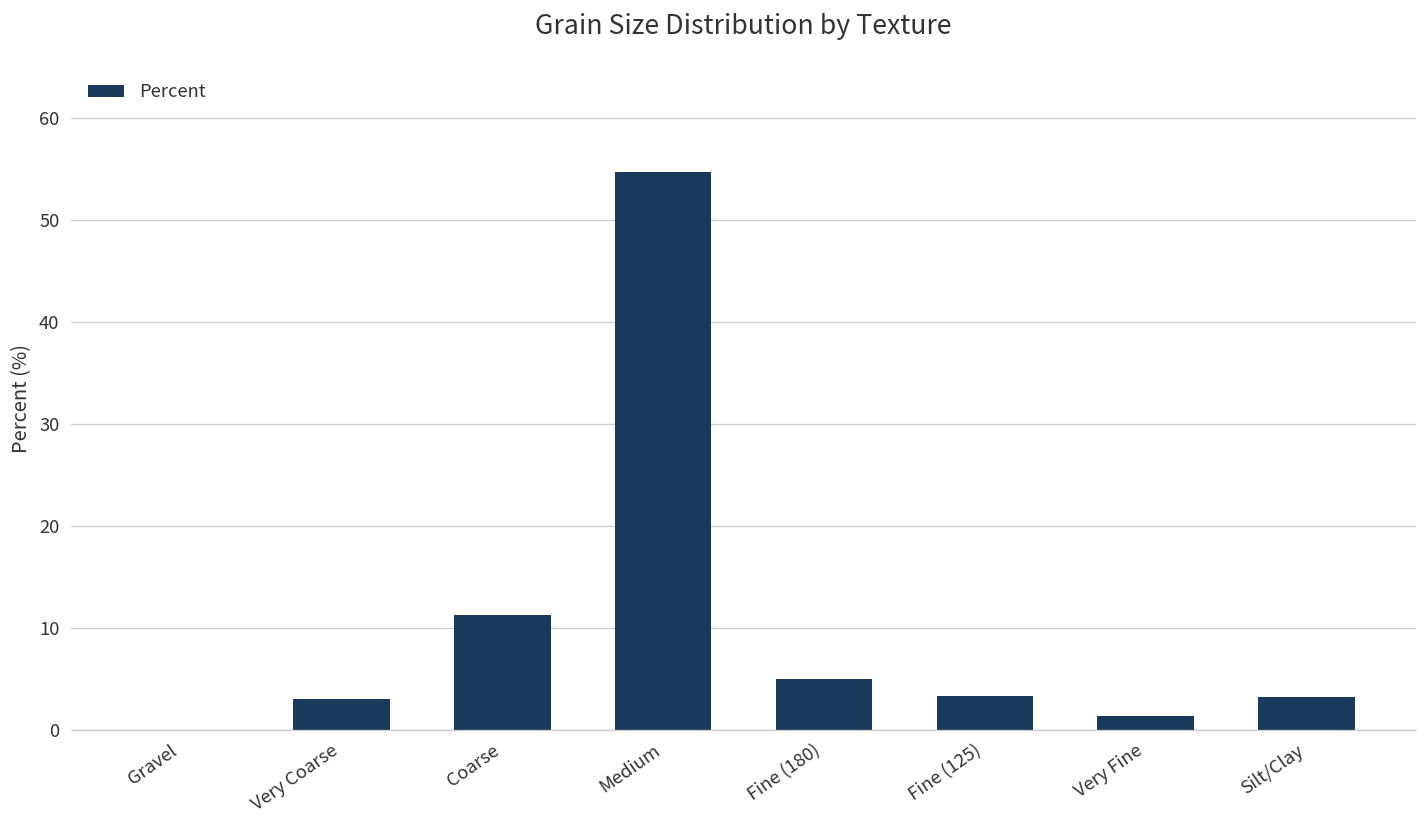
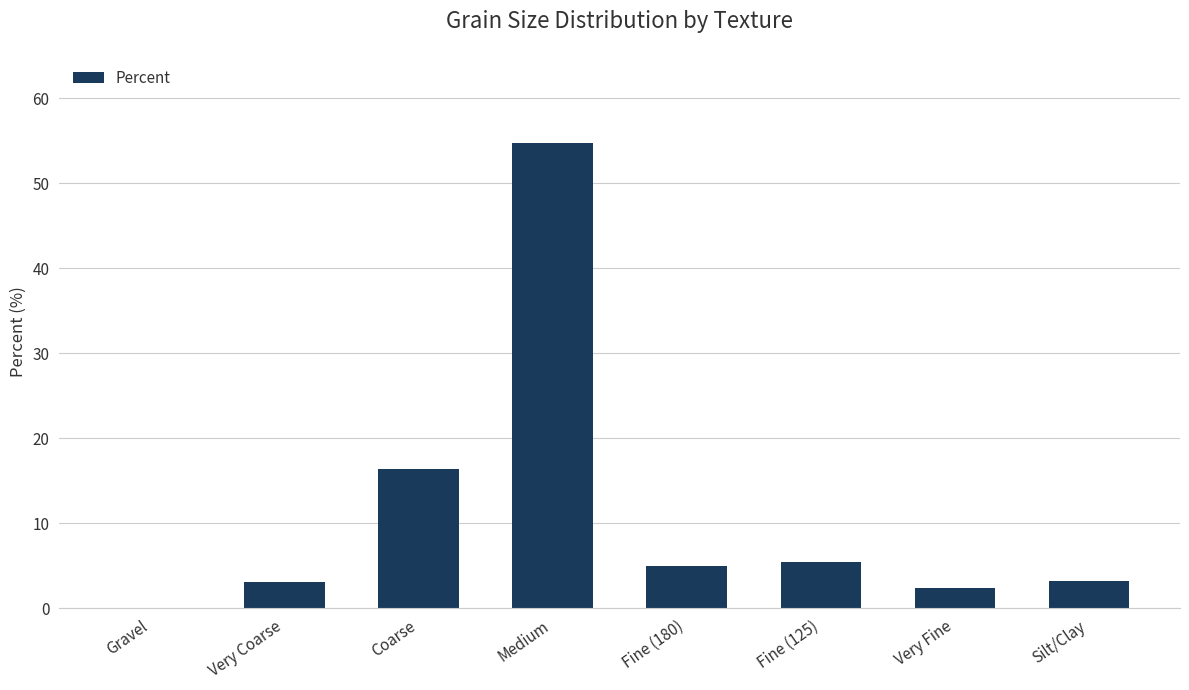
  {
    "Gravel": 0,
    "Very Coarse": 3,
-   "Coarse": 11,
+   "Coarse": 16,
    "Medium": 55,
    "Fine (180)": 5,
-   "Fine (125)": 3,
-   "Very Fine": 1,
+   "Fine (125)": 5,
+   "Very Fine": 2,
    "Silt/Clay": 3
  }
